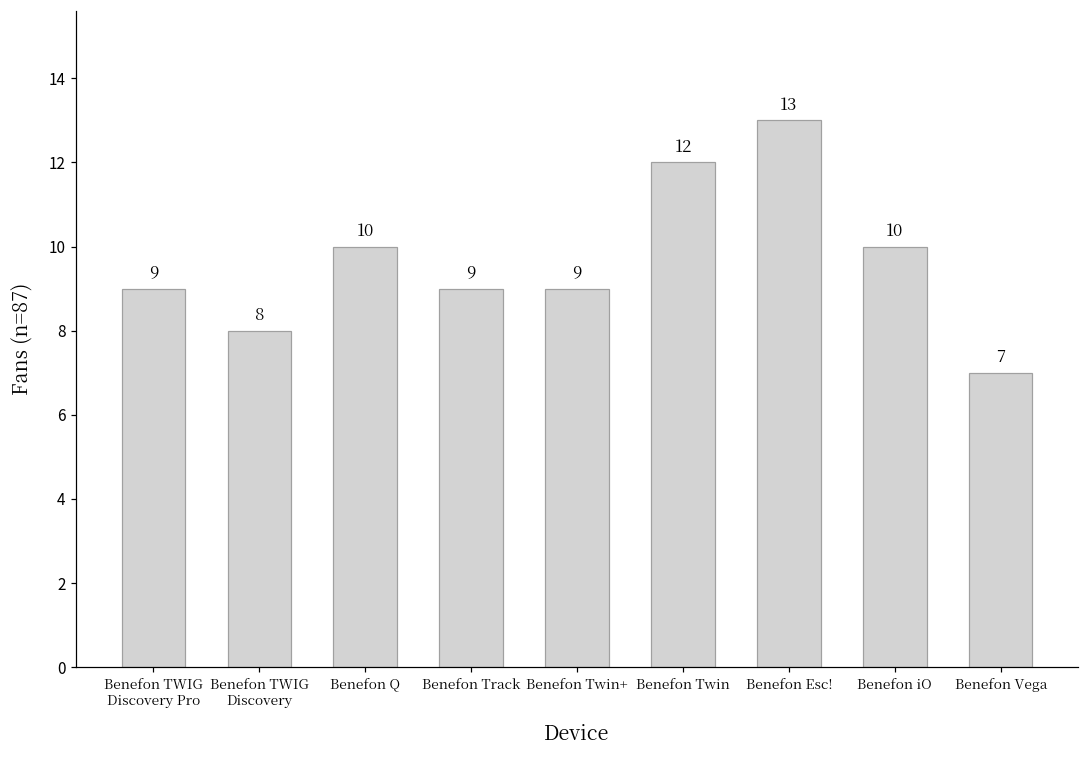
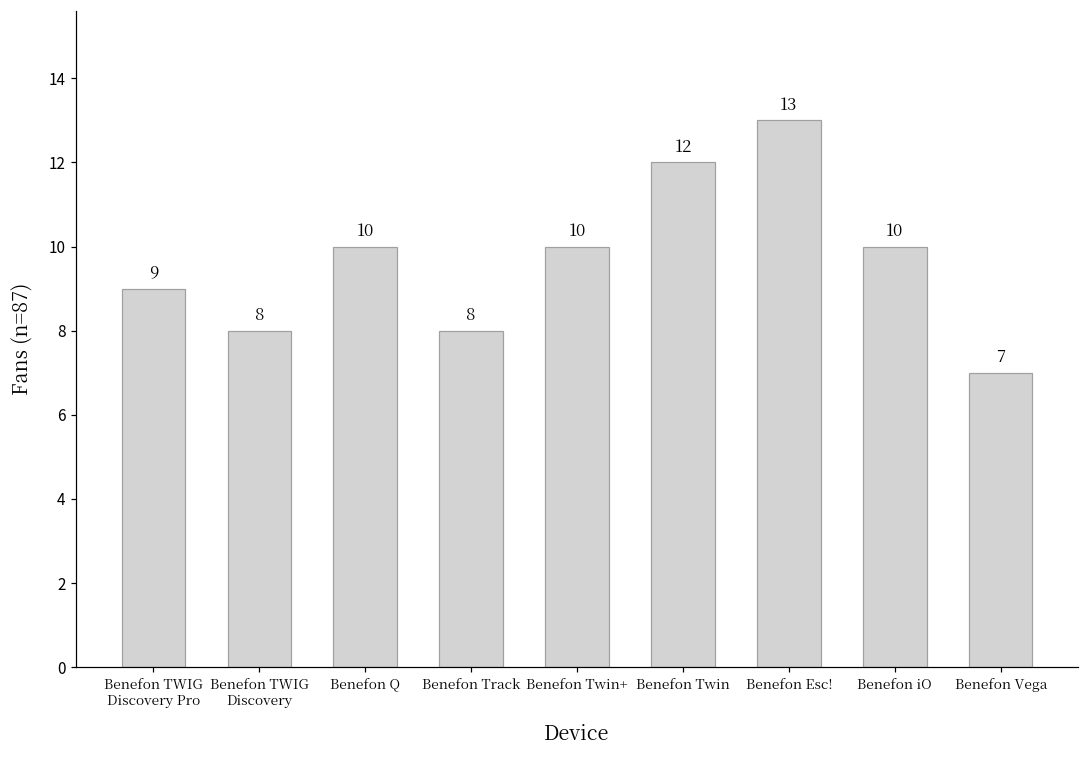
  {
    "Benefon TWIG Discovery Pro": 9,
    "Benefon TWIG Discovery": 8,
    "Benefon Q": 10,
-   "Benefon Track": 9,
-   "Benefon Twin+": 9,
+   "Benefon Track": 8,
+   "Benefon Twin+": 10,
    "Benefon Twin": 12,
    "Benefon Esc!": 13,
    "Benefon iO": 10,
    "Benefon Vega": 7
  }
